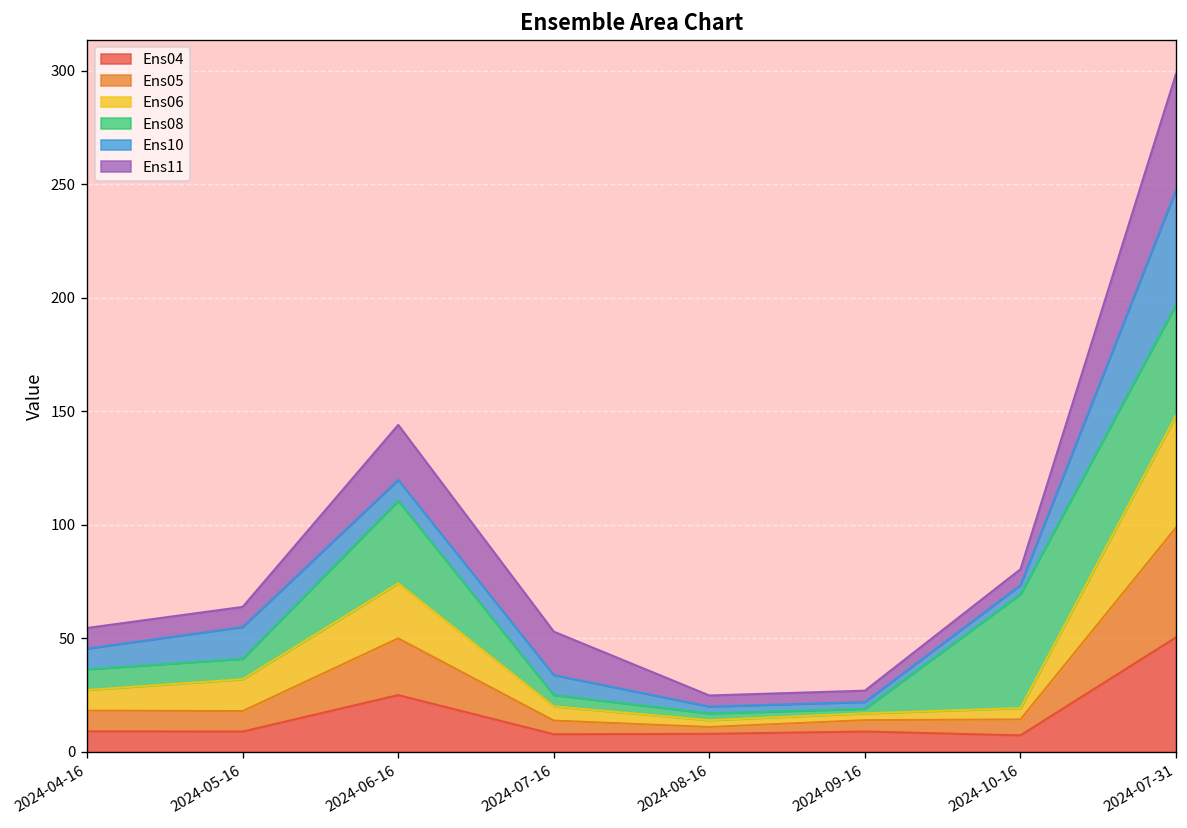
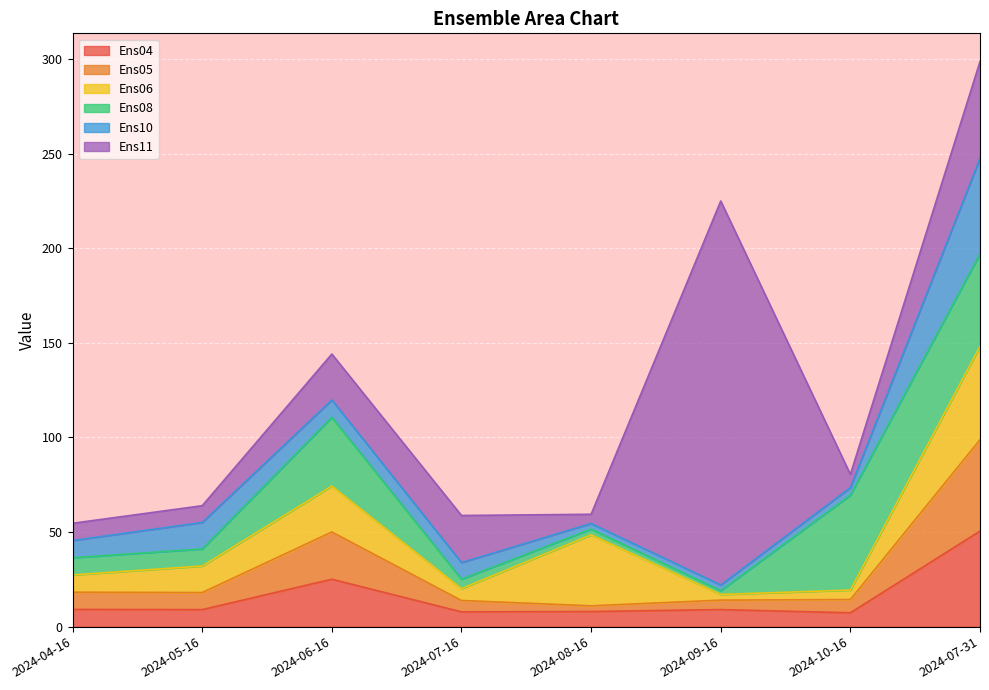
  {
    "Ens06": {
      "2024-04-16": 9,
      "2024-05-16": 14,
      "2024-06-16": 24,
      "2024-07-16": 6,
-     "2024-08-16": 3,
+     "2024-08-16": 37,
      "2024-09-16": 3,
      "2024-10-16": 5,
      "2024-07-31": 49
    },
    "Ens08": {
      "2024-04-16": 9,
      "2024-05-16": 9,
      "2024-06-16": 36,
      "2024-07-16": 5,
      "2024-08-16": 3,
      "2024-09-16": 2,
      "2024-10-16": 50,
      "2024-07-31": 49
    },
    "Ens10": {
      "2024-04-16": 9,
      "2024-05-16": 14,
      "2024-06-16": 9,
      "2024-07-16": 9,
      "2024-08-16": 3,
      "2024-09-16": 3,
      "2024-10-16": 4,
      "2024-07-31": 51
    },
    "Ens11": {
      "2024-04-16": 9,
      "2024-05-16": 9,
      "2024-06-16": 24,
-     "2024-07-16": 19,
+     "2024-07-16": 25,
      "2024-08-16": 5,
-     "2024-09-16": 5,
+     "2024-09-16": 203,
      "2024-10-16": 7,
      "2024-07-31": 51
    }
  }
